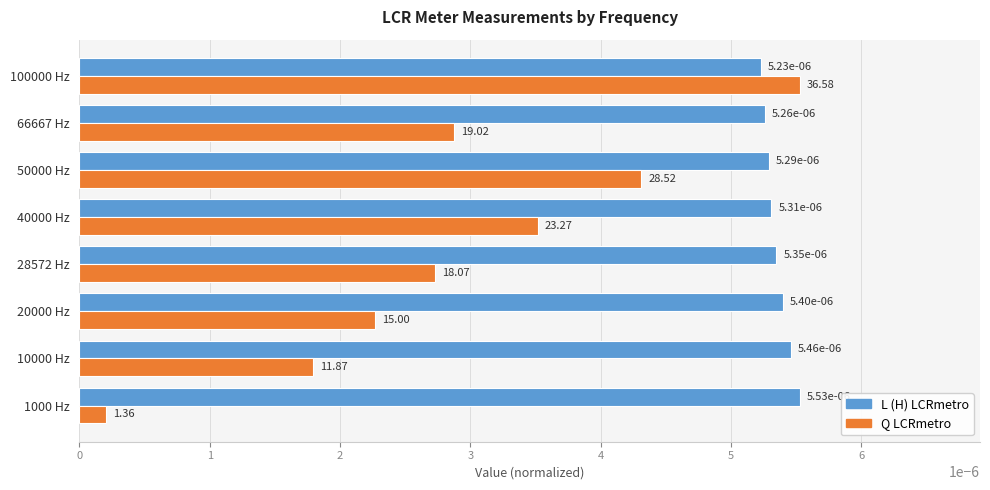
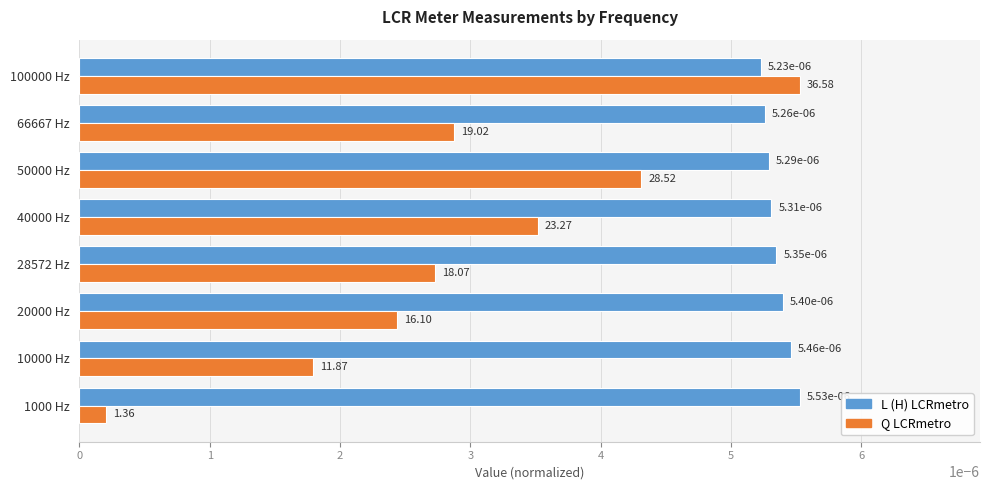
  {
    "L (H) LCRmetro": {
      "100000 Hz": "5.23e-06",
      "66667 Hz": "5.26e-06",
      "50000 Hz": "5.29e-06",
      "40000 Hz": "5.31e-06",
      "28572 Hz": "5.35e-06",
      "20000 Hz": "5.40e-06",
      "10000 Hz": "5.46e-06"
    },
    "Q LCRmetro": {
-     "20000 Hz": "15.00"
+     "20000 Hz": "16.10"
    }
  }
